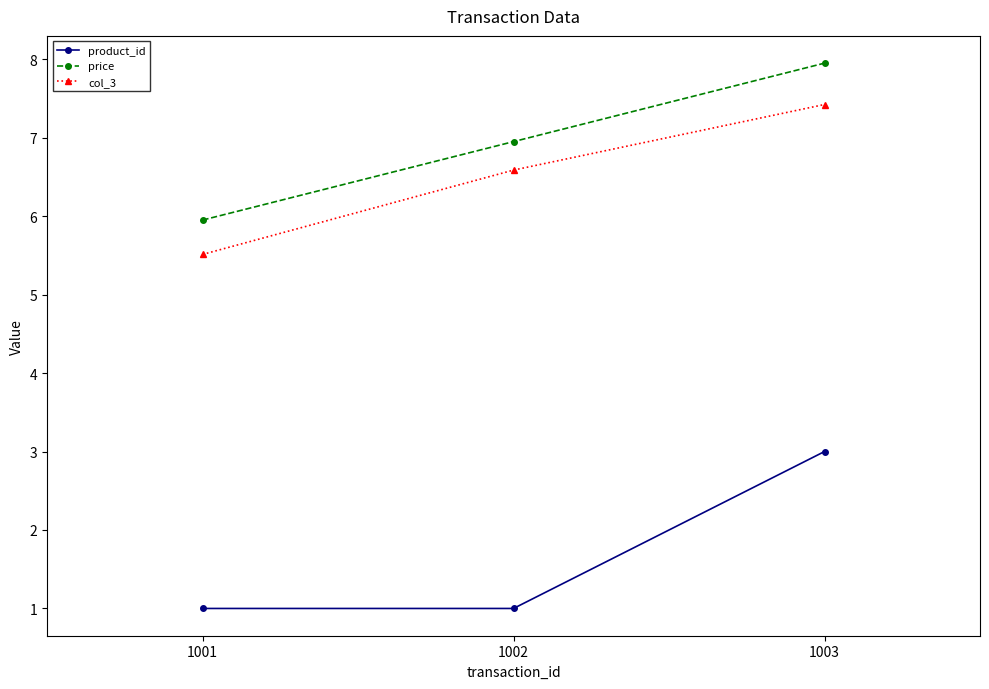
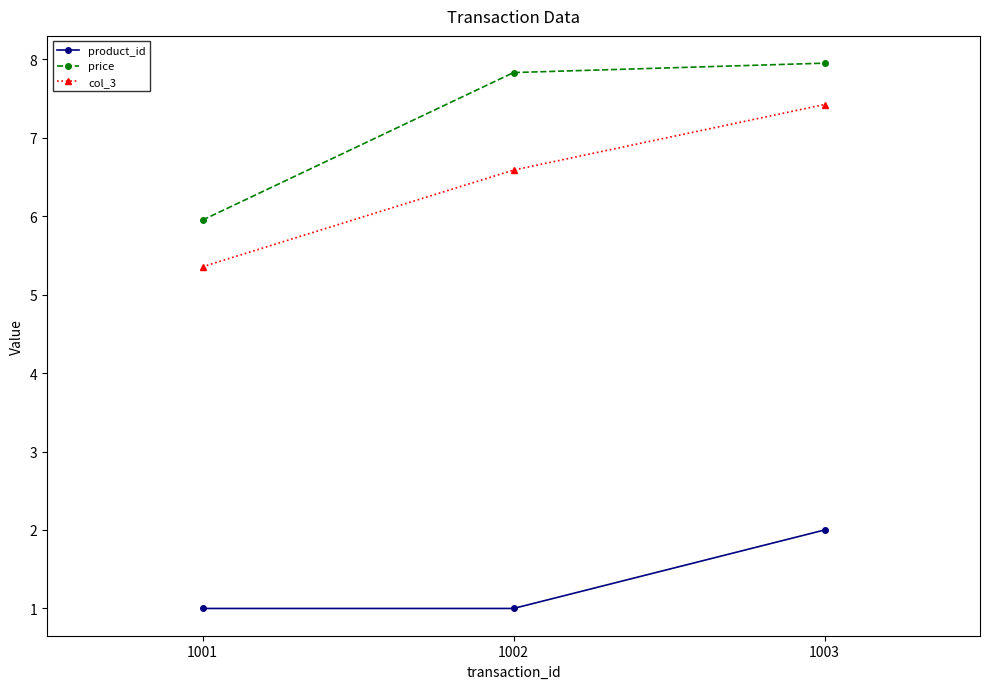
  {
    "product_id": {
      "1001": 1,
      "1002": 1,
-     "1003": 3
+     "1003": 2
    },
    "price": {
      "1001": 6.0,
-     "1002": 7.0,
+     "1002": 7.8,
      "1003": 8.0
    },
    "col_3": {
-     "1001": 5.5,
+     "1001": 5.4,
      "1002": 6.6,
      "1003": 7.4
    }
  }
